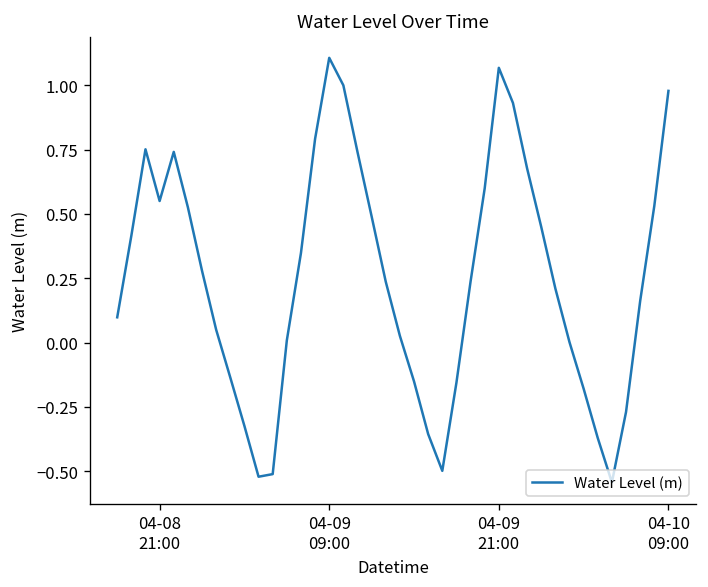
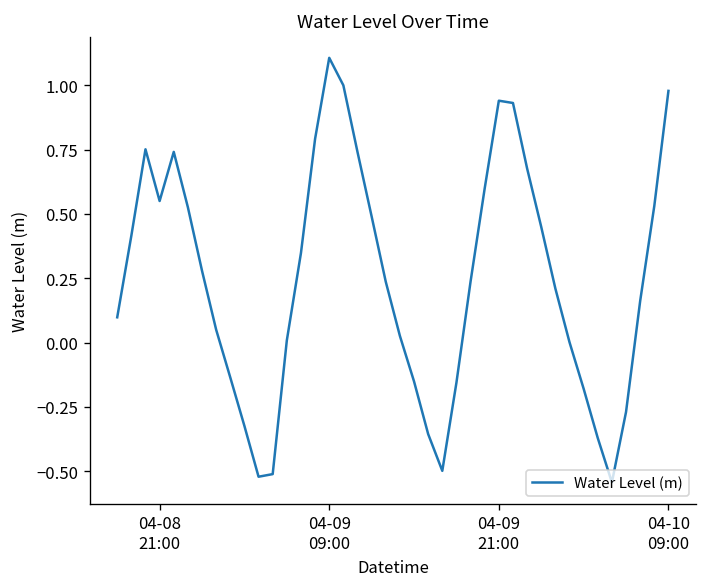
  {
    "04-08 21:00": 0.55,
    "04-09 09:00": 1.11,
-   "04-09 21:00": 1.07,
+   "04-09 21:00": 0.94,
    "04-10 09:00": 0.98
  }
